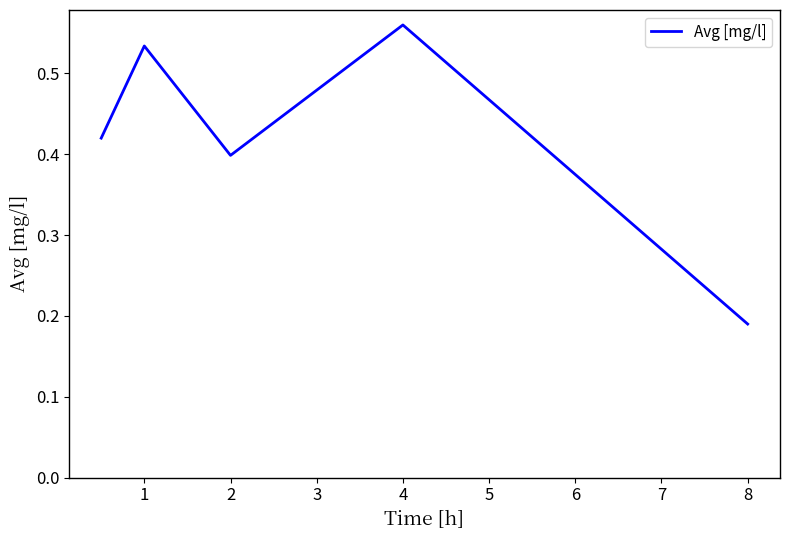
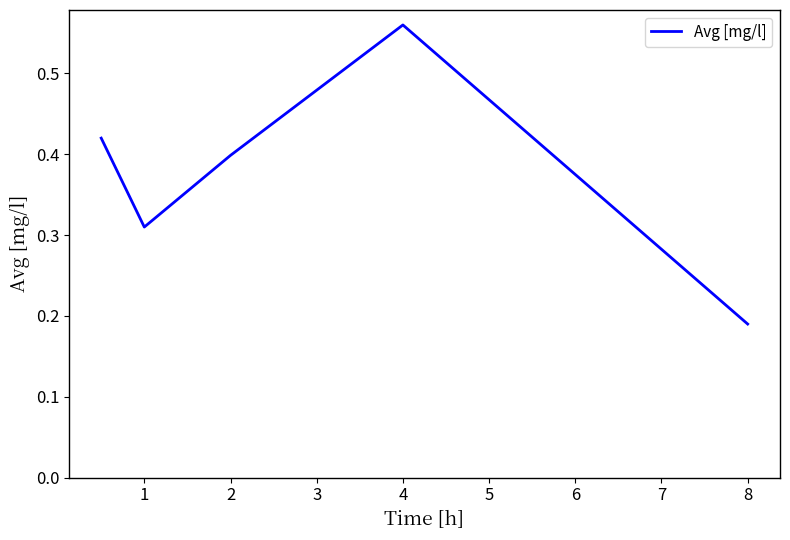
  {
-   "1": 0.53,
+   "1": 0.31,
    "2": 0.40,
    "4": 0.56,
    "8": 0.19
  }
